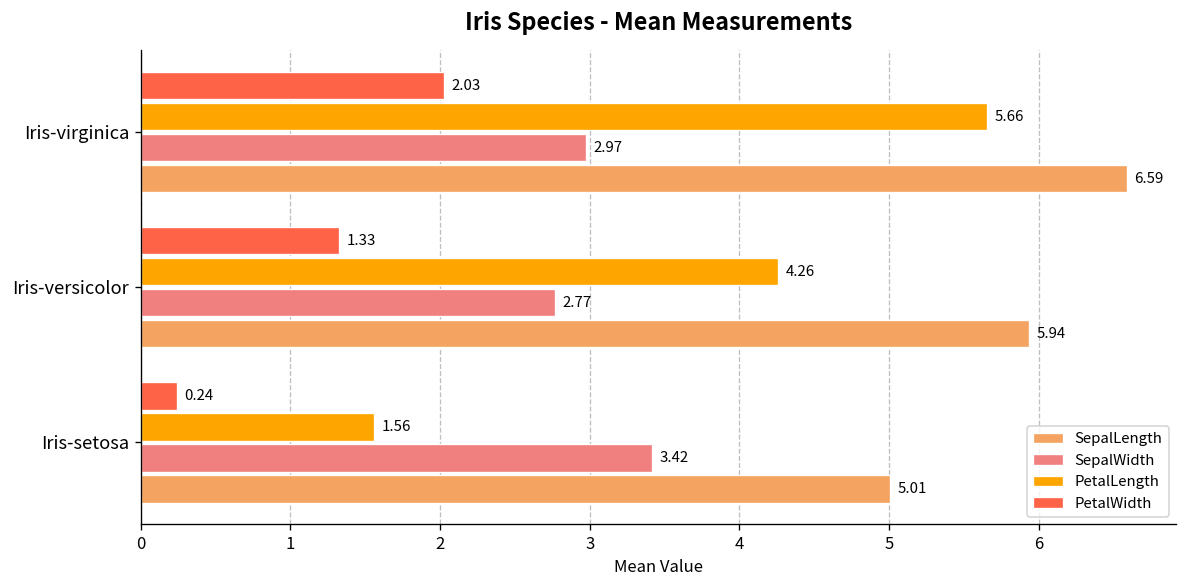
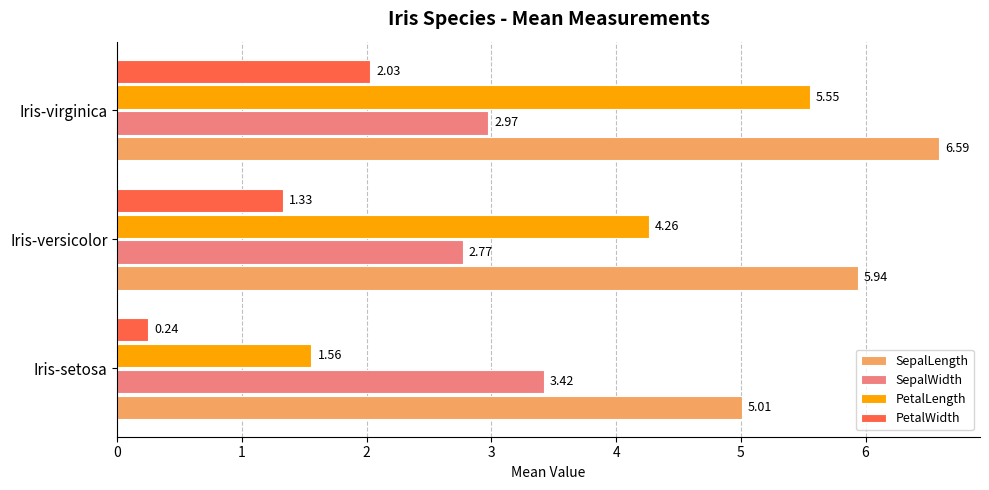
  {
    "PetalLength": {
-     "Iris-virginica": 5.66,
+     "Iris-virginica": 5.55,
      "Iris-versicolor": 4.26,
      "Iris-setosa": 1.56
    },
    "PetalWidth": {
      "Iris-virginica": 2.03,
      "Iris-versicolor": 1.33,
      "Iris-setosa": 0.24
    }
  }
